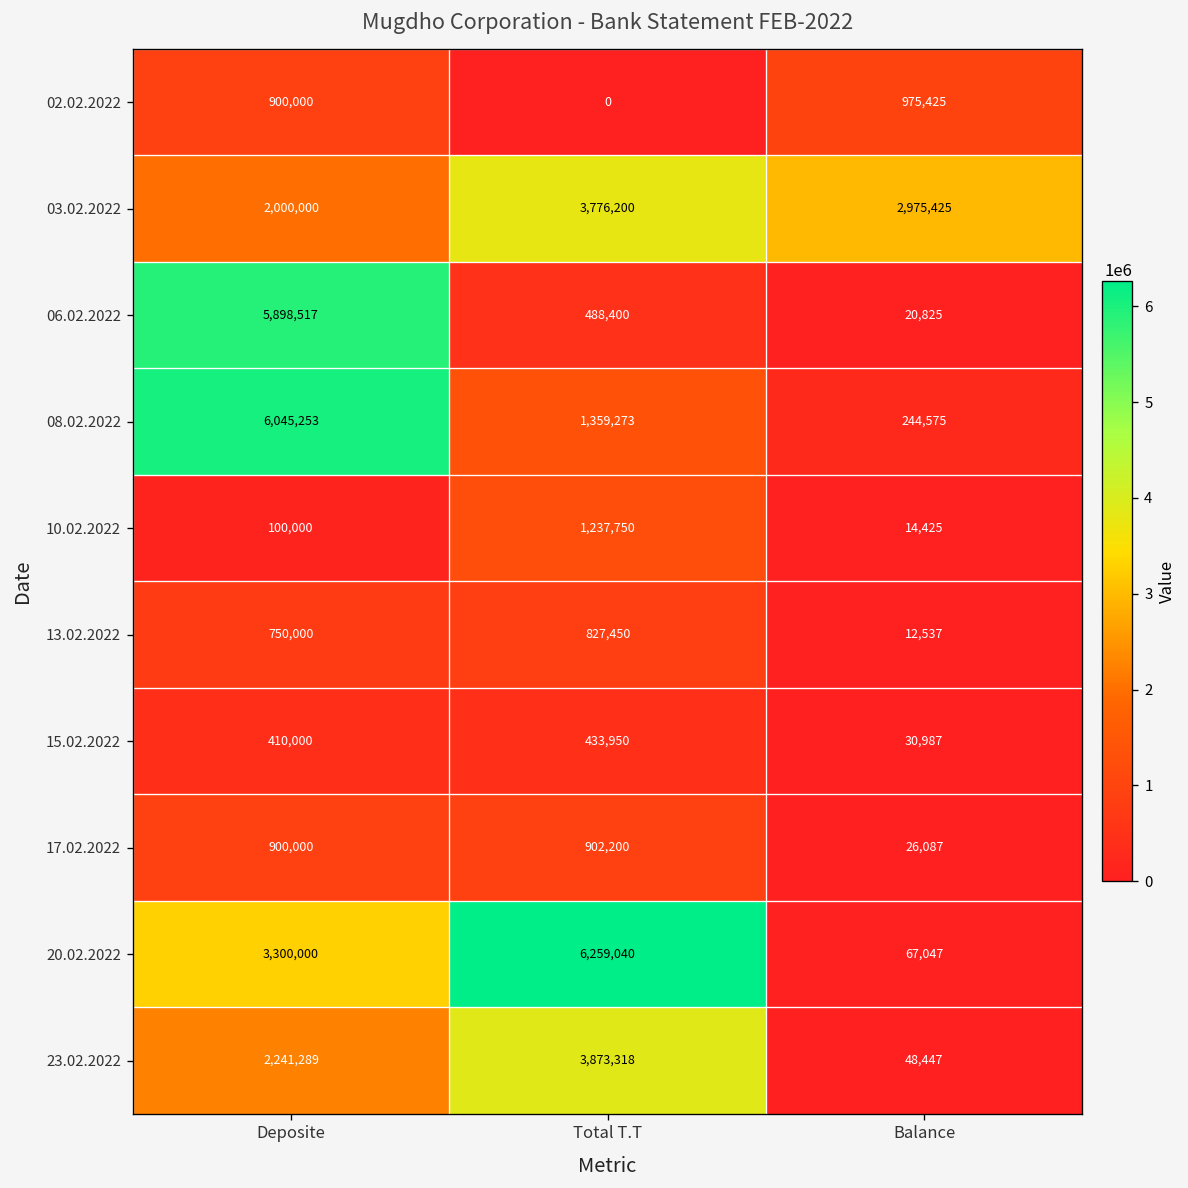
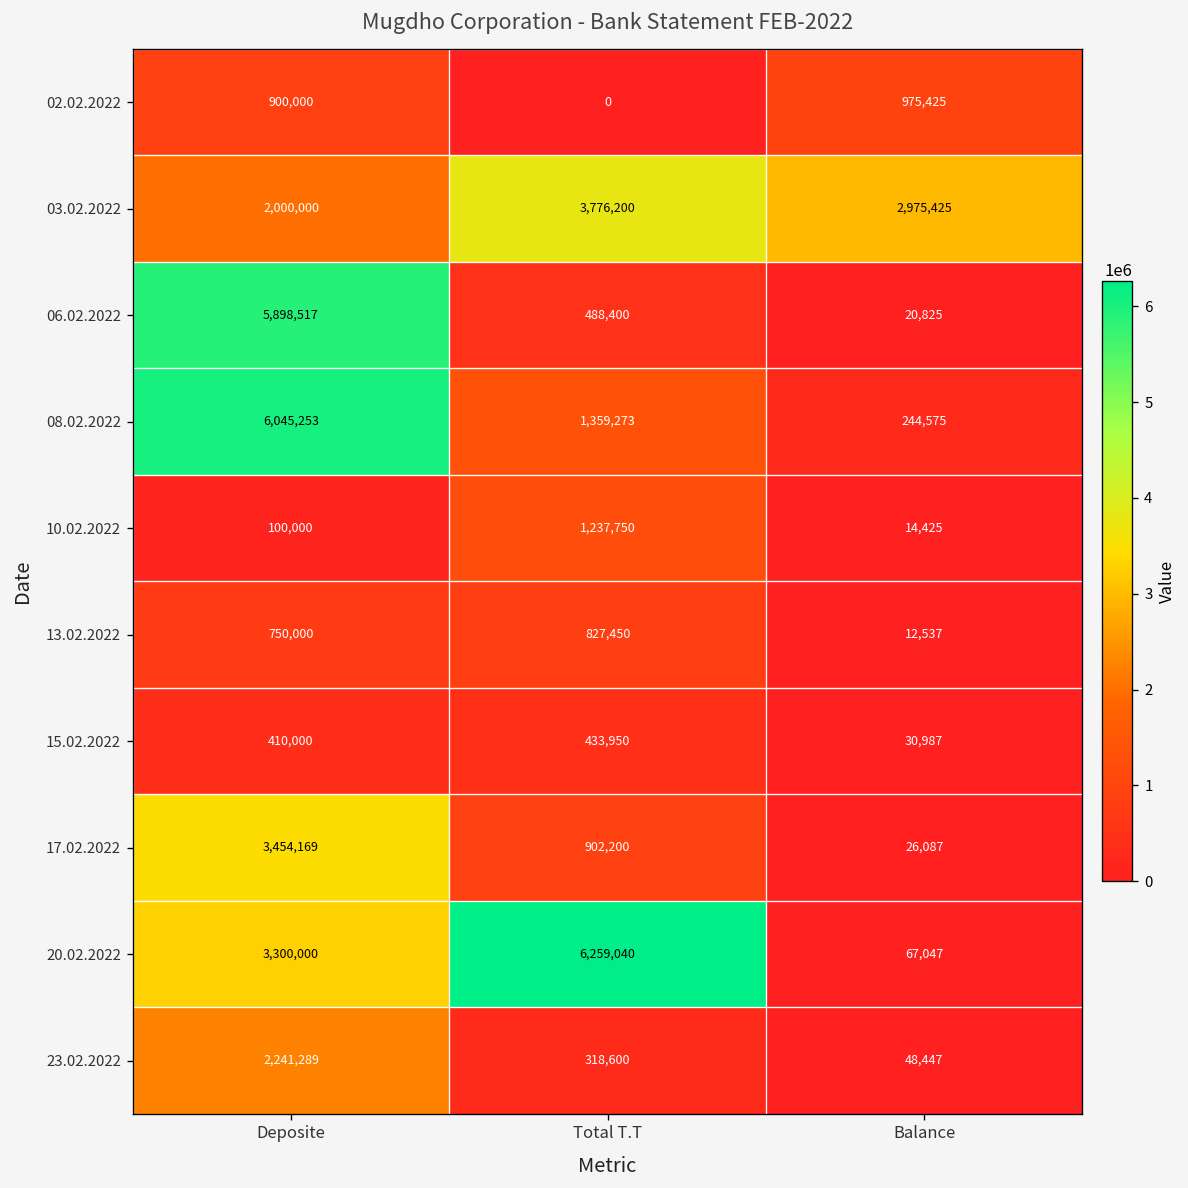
  {
    "02.02.2022": {
      "Deposite": "900,000",
      "Total T.T": "0",
      "Balance": "975,425"
    },
    "03.02.2022": {
      "Deposite": "2,000,000",
      "Total T.T": "3,776,200",
      "Balance": "2,975,425"
    },
    "06.02.2022": {
      "Deposite": "5,898,517",
      "Total T.T": "488,400",
      "Balance": "20,825"
    },
    "08.02.2022": {
      "Deposite": "6,045,253",
      "Total T.T": "1,359,273",
      "Balance": "244,575"
    },
    "10.02.2022": {
      "Deposite": "100,000",
      "Total T.T": "1,237,750",
      "Balance": "14,425"
    },
    "13.02.2022": {
      "Deposite": "750,000",
      "Total T.T": "827,450",
      "Balance": "12,537"
    },
    "15.02.2022": {
      "Deposite": "410,000",
      "Total T.T": "433,950",
      "Balance": "30,987"
    },
    "17.02.2022": {
-     "Deposite": "900,000",
+     "Deposite": "3,454,169",
      "Total T.T": "902,200",
      "Balance": "26,087"
    },
    "20.02.2022": {
      "Deposite": "3,300,000",
      "Total T.T": "6,259,040",
      "Balance": "67,047"
    },
    "23.02.2022": {
      "Deposite": "2,241,289",
-     "Total T.T": "3,873,318",
+     "Total T.T": "318,600",
      "Balance": "48,447"
    }
  }
